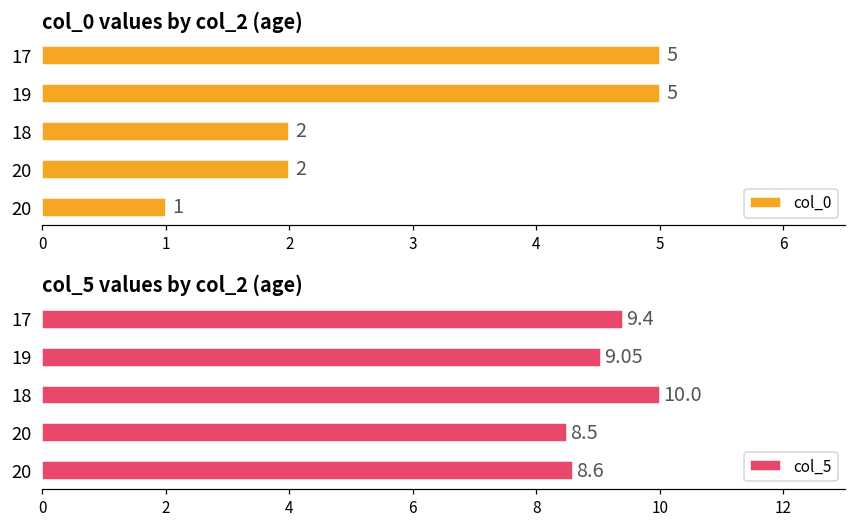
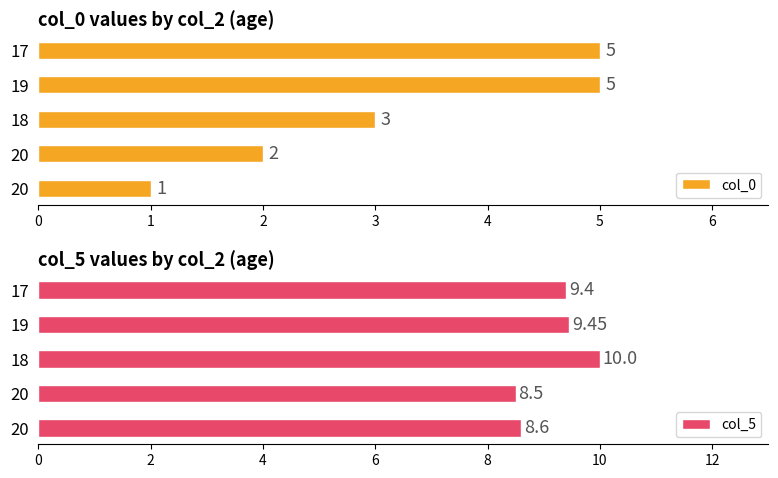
  {
    "col_0 values by col_2 (age)": {
      "17": 5,
      "19": 5,
-     "18": 2
+     "18": 3
    },
    "col_5 values by col_2 (age)": {
      "17": 9.4,
-     "19": 9.05,
+     "19": 9.45,
      "18": 10.0
    }
  }
